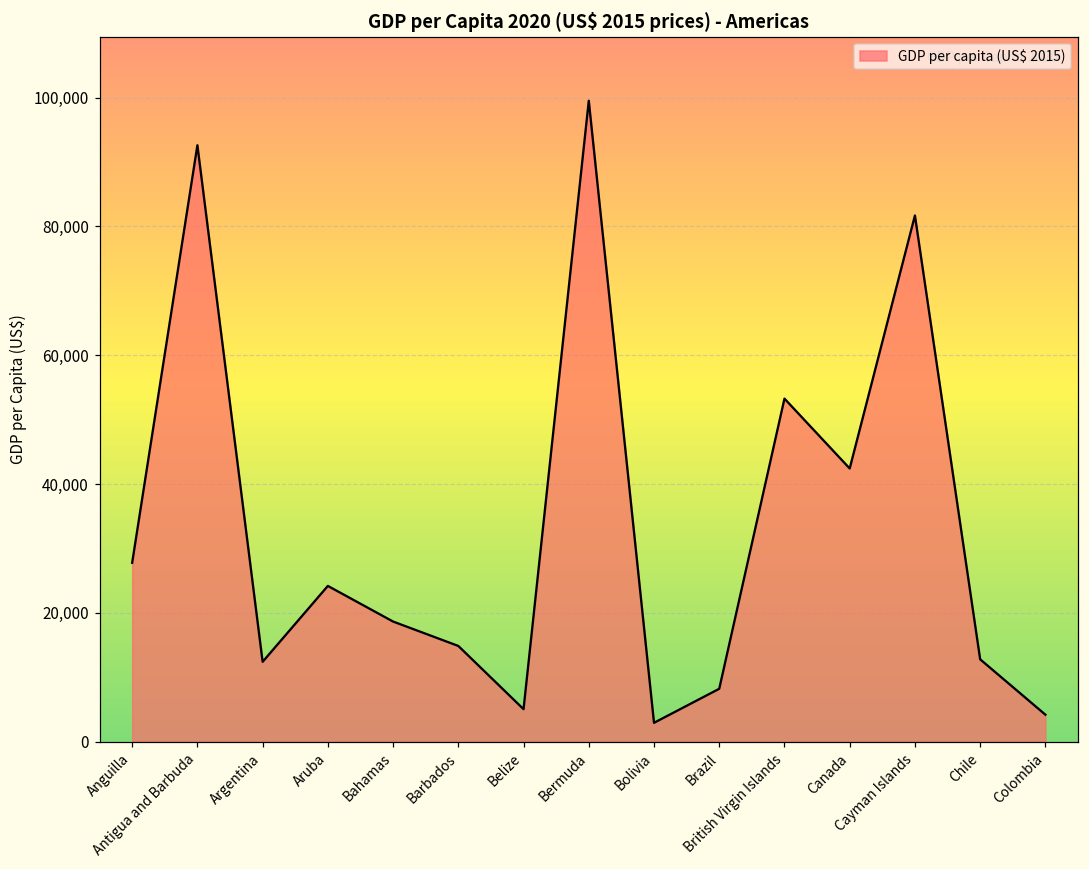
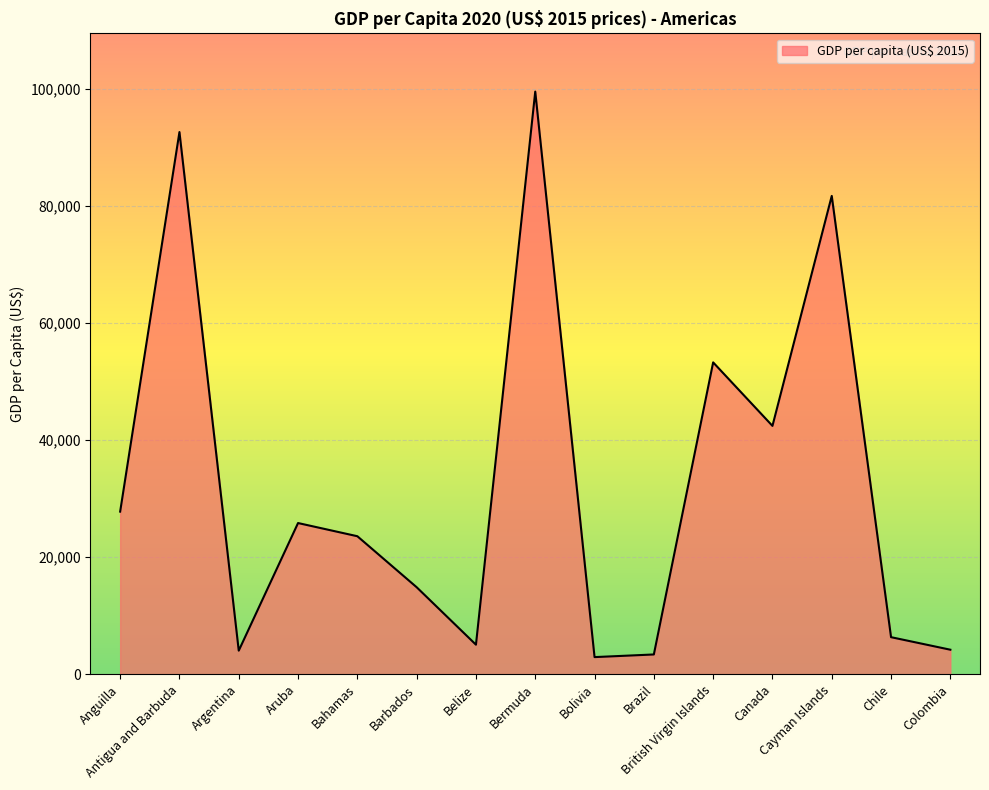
  {
    "Anguilla": "28,000",
    "Antigua and Barbuda": "93,000",
-   "Argentina": "12,000",
-   "Aruba": "24,000",
-   "Bahamas": "19,000",
+   "Argentina": "4,000",
+   "Aruba": "26,000",
+   "Bahamas": "24,000",
    "Barbados": "15,000",
    "Belize": "5,000",
    "Bermuda": "100,000",
    "Bolivia": "3,000",
-   "Brazil": "8,000",
+   "Brazil": "3,000",
    "British Virgin Islands": "53,000",
    "Canada": "42,000",
    "Cayman Islands": "82,000",
-   "Chile": "13,000",
+   "Chile": "6,000",
    "Colombia": "4,000"
  }
